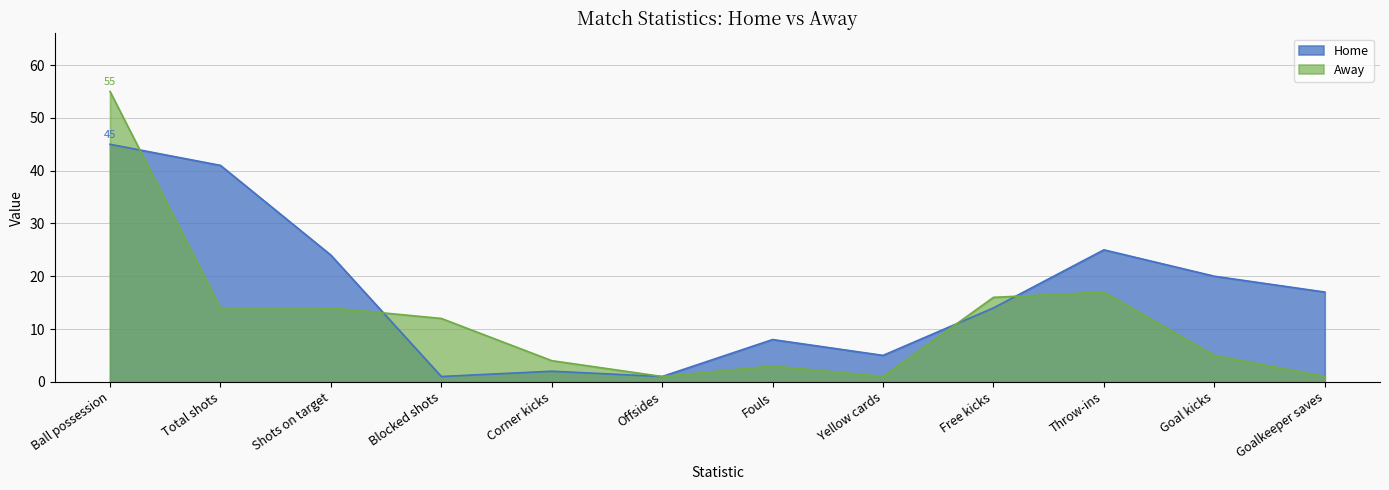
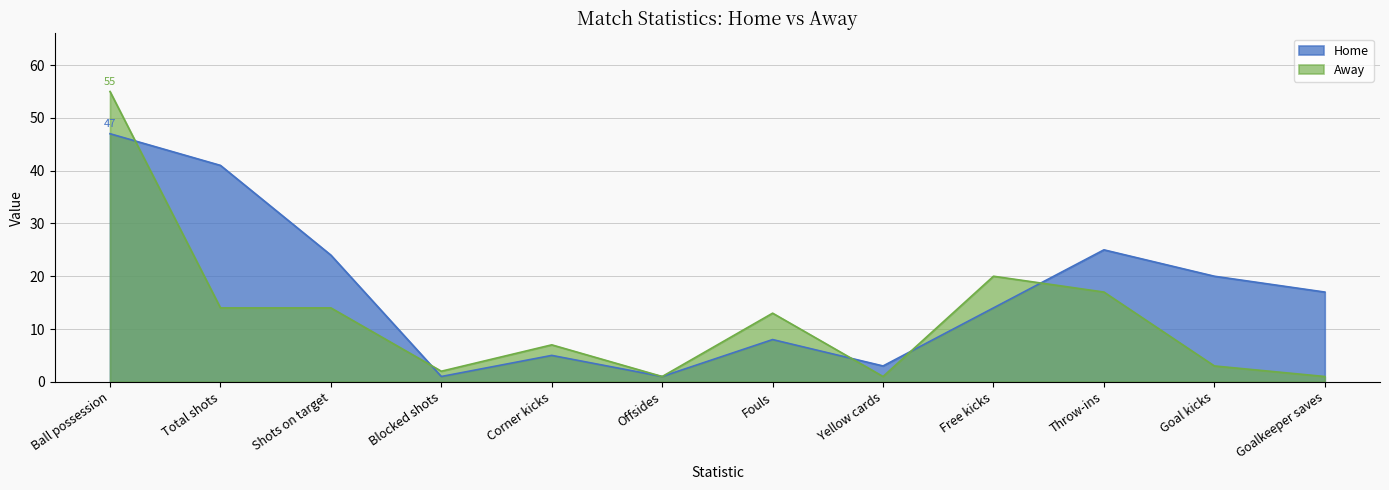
  {
    "Home": {
-     "Ball possession": 45,
-     "Corner kicks": 2,
-     "Yellow cards": 5
+     "Ball possession": 47,
+     "Corner kicks": 5,
+     "Yellow cards": 3
    },
    "Away": {
      "Total shots": 14,
      "Shots on target": 14,
-     "Blocked shots": 12,
-     "Corner kicks": 4,
-     "Fouls": 3,
+     "Blocked shots": 2,
+     "Corner kicks": 7,
+     "Fouls": 13,
      "Yellow cards": 1,
-     "Free kicks": 16,
+     "Free kicks": 20,
      "Throw-ins": 17,
-     "Goal kicks": 5,
+     "Goal kicks": 3,
      "Goalkeeper saves": 1
    }
  }
